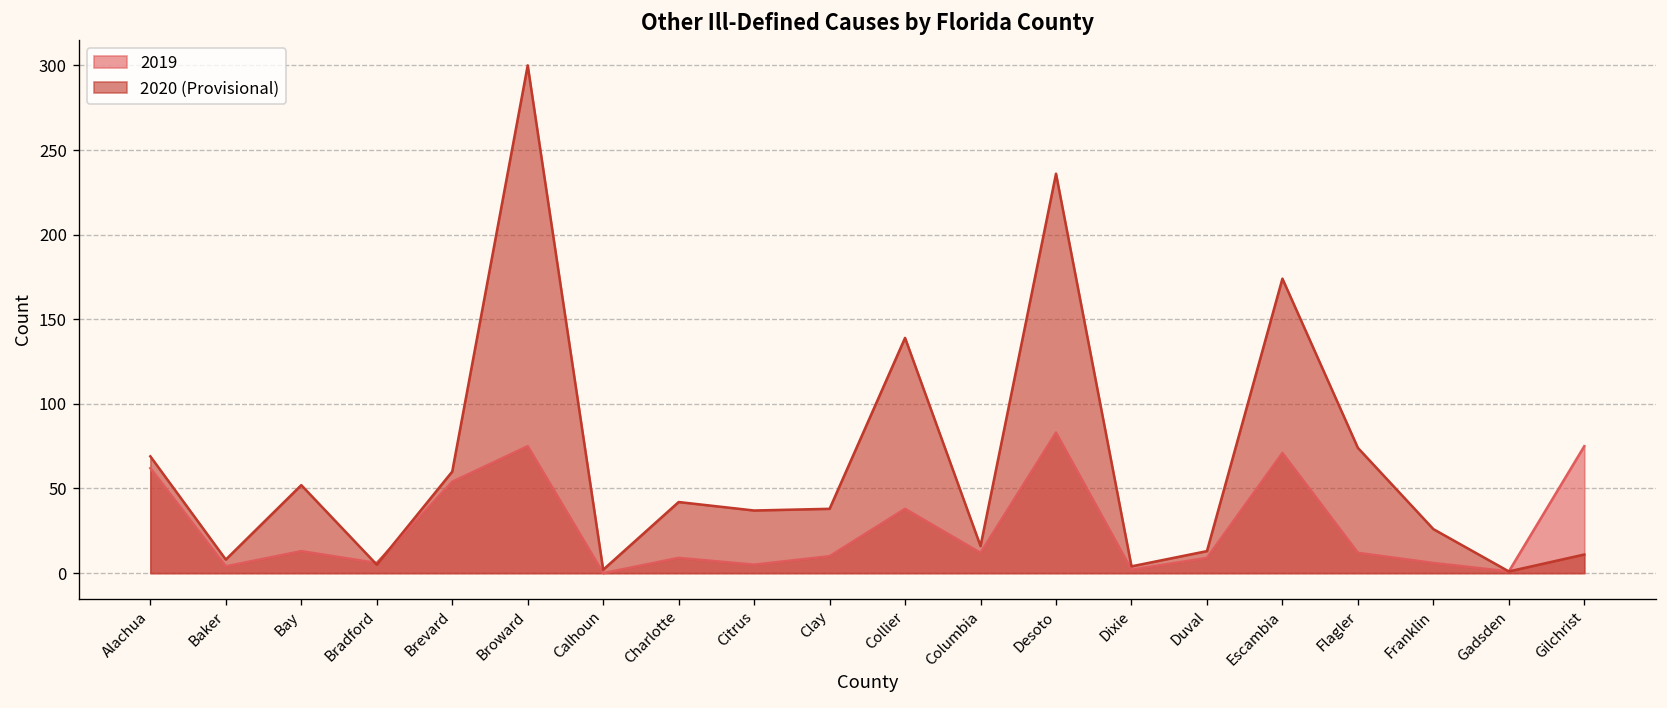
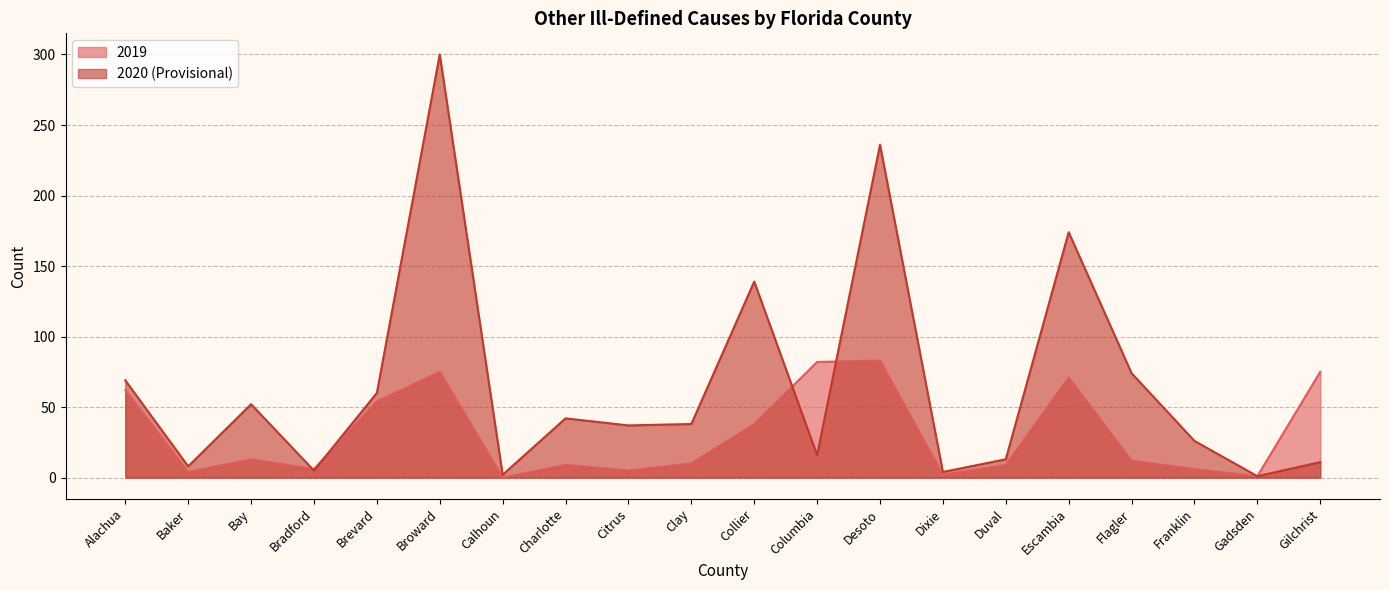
  {
    "2019": {
      "Alachua": 62,
      "Baker": 4,
      "Bay": 13,
      "Brevard": 54,
      "Broward": 75,
      "Calhoun": 0,
      "Charlotte": 9,
      "Citrus": 5,
      "Clay": 10,
      "Collier": 38,
-     "Columbia": 12,
+     "Columbia": 82,
      "Desoto": 83,
      "Dixie": 2,
      "Duval": 9,
      "Escambia": 71,
      "Flagler": 12,
      "Franklin": 6,
      "Gilchrist": 75
    },
    "2020 (Provisional)": {
      "Alachua": 69,
      "Baker": 8,
      "Bay": 52,
      "Brevard": 60,
      "Broward": 300,
      "Calhoun": 2,
      "Charlotte": 42,
      "Citrus": 37,
      "Clay": 38,
      "Collier": 139,
      "Columbia": 16,
      "Desoto": 236,
      "Dixie": 4,
      "Duval": 13,
      "Escambia": 174,
      "Flagler": 74,
      "Franklin": 26,
      "Gilchrist": 11
    }
  }
